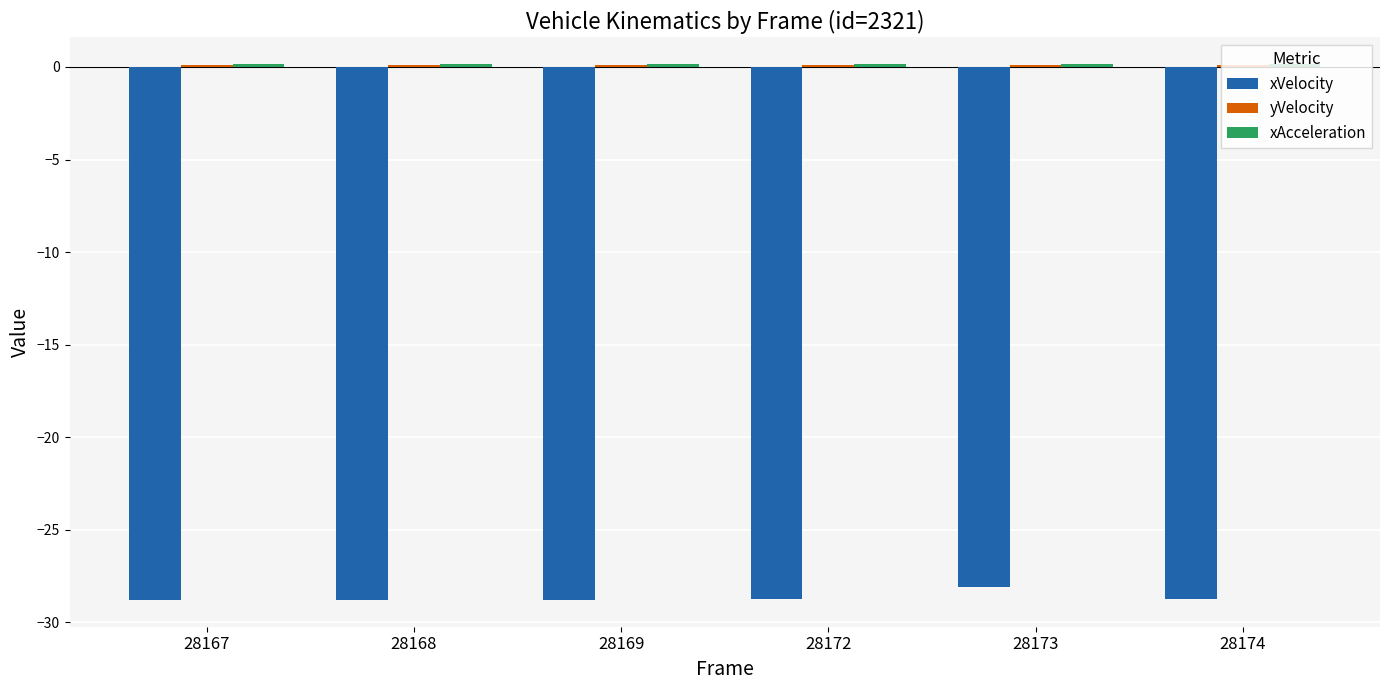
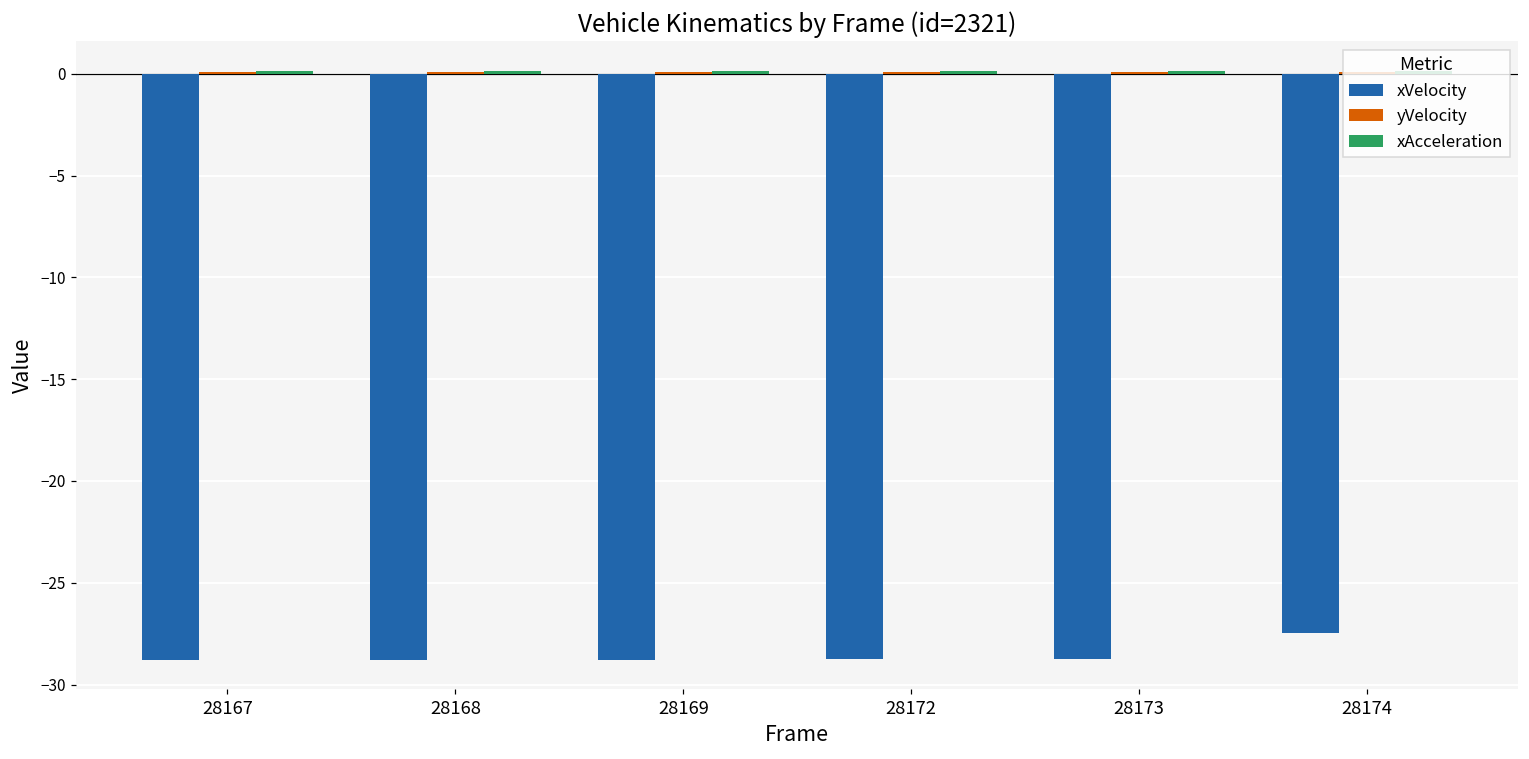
  {
    "xVelocity": {
      "28167": -28.8,
      "28168": -28.8,
      "28169": -28.8,
      "28172": -28.8,
-     "28173": -28.1,
-     "28174": -28.7
+     "28173": -28.8,
+     "28174": -27.5
    },
    "xAcceleration": {
      "28167": 0.2,
      "28168": 0.2,
      "28169": 0.2,
      "28172": 0.1,
      "28173": 0.1
    }
  }
